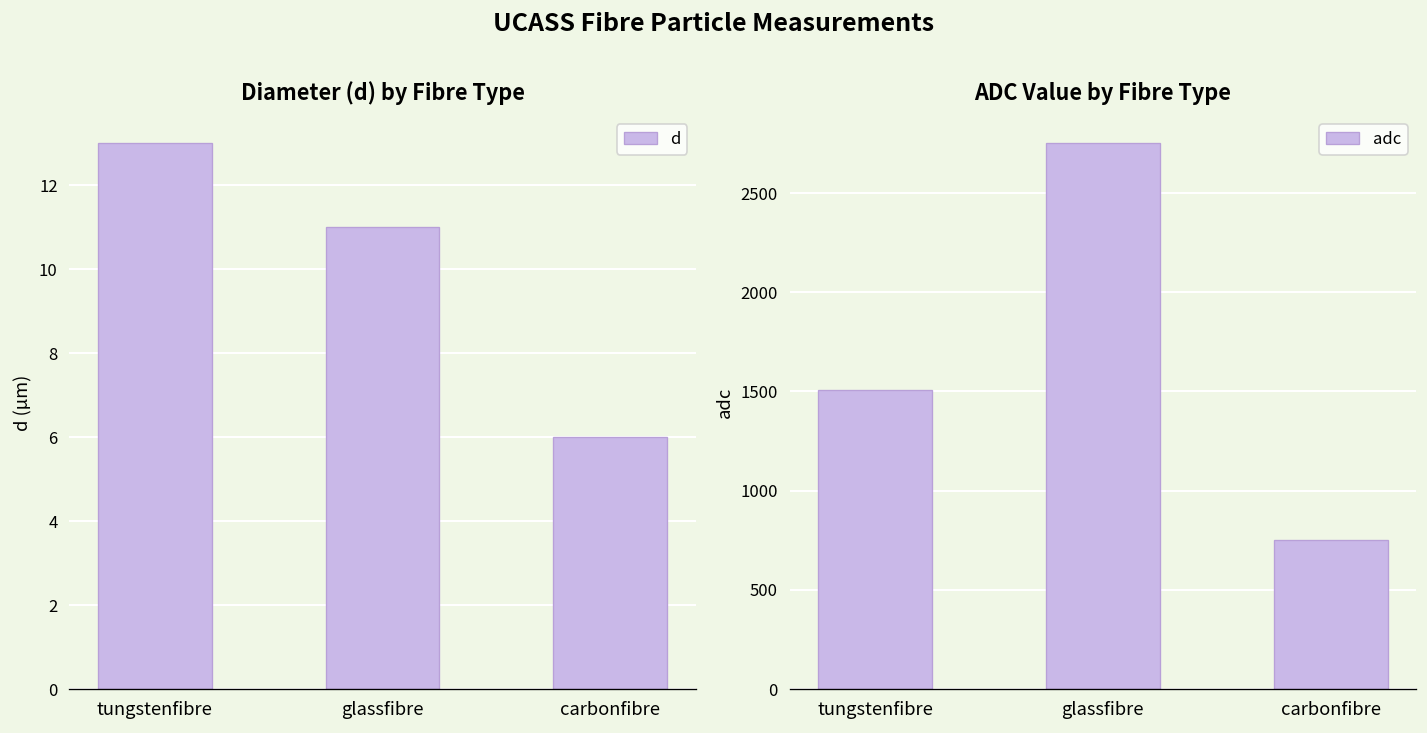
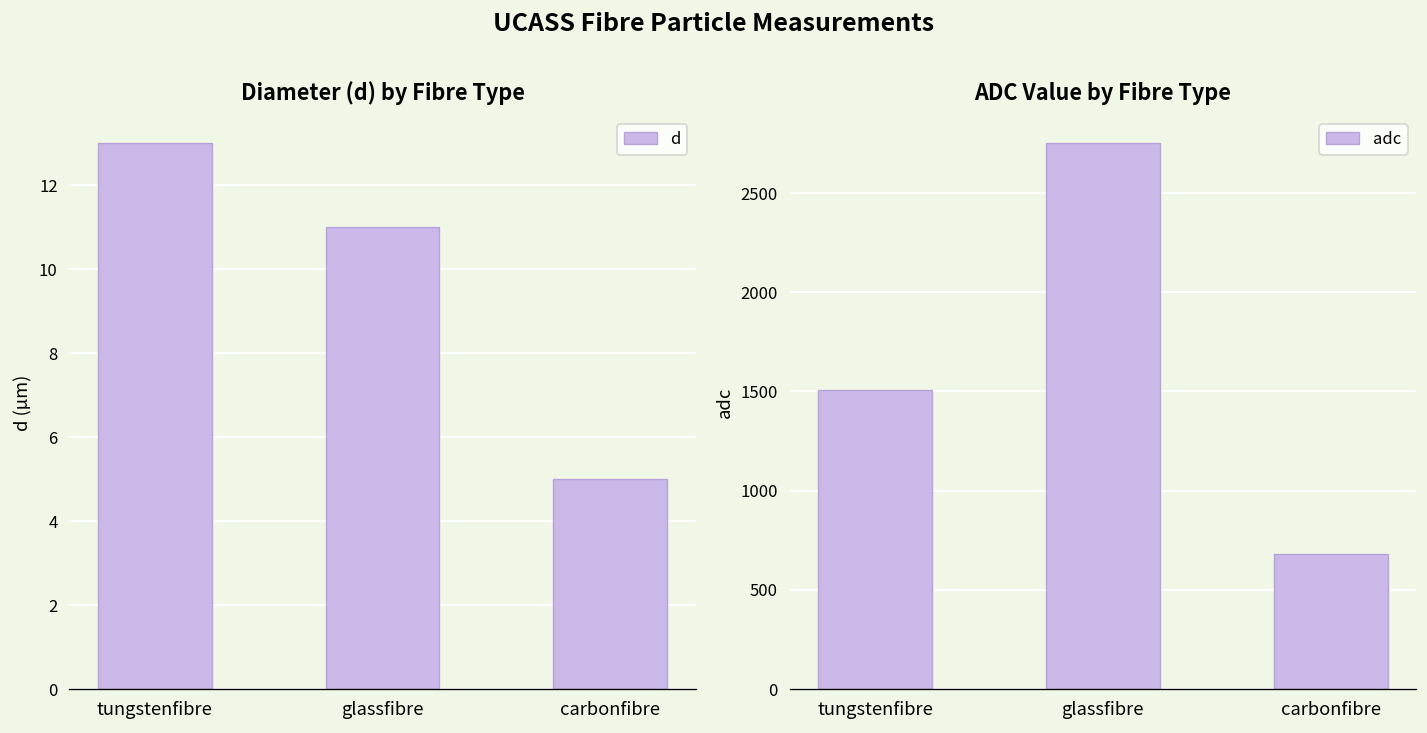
  {
    "Diameter (d) by Fibre Type": {
      "tungstenfibre": 13,
      "glassfibre": 11,
-     "carbonfibre": 6
+     "carbonfibre": 5
    },
    "ADC Value by Fibre Type": {
      "tungstenfibre": 1510,
      "glassfibre": 2750,
-     "carbonfibre": 750
+     "carbonfibre": 680
    }
  }
